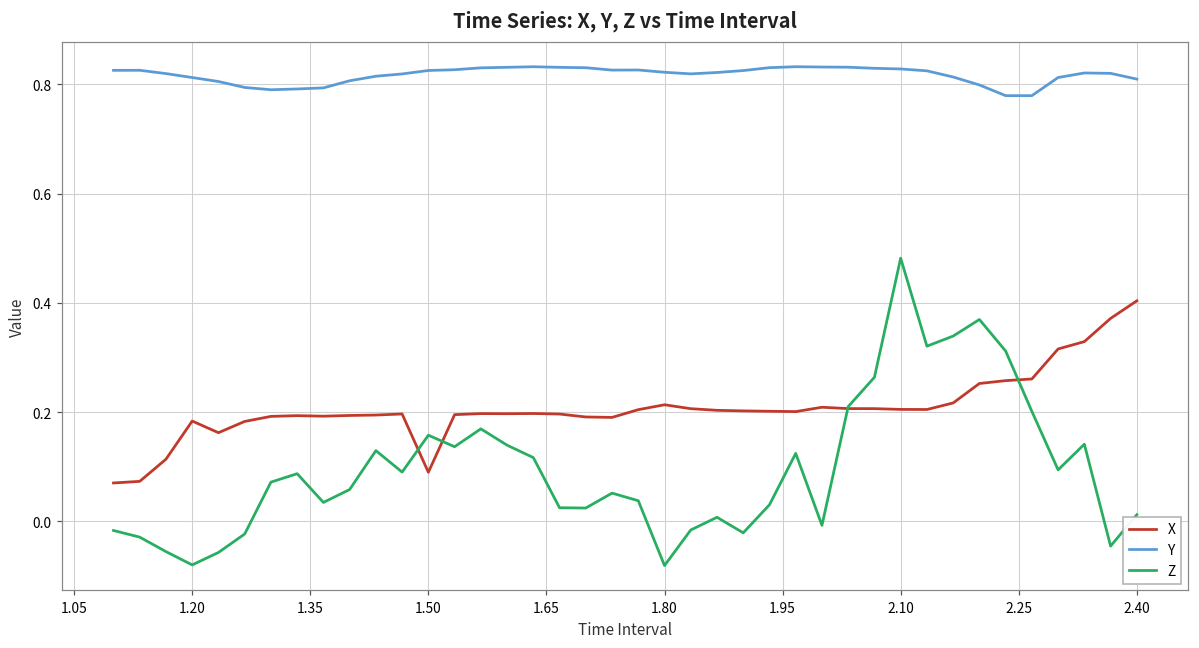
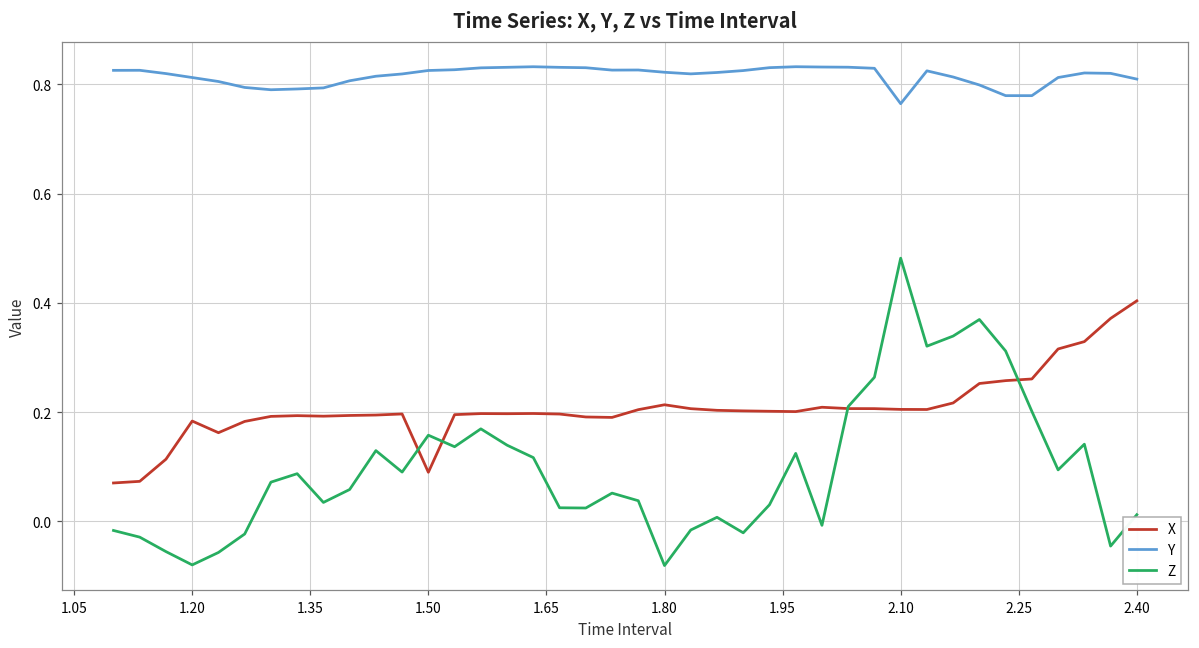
  {
    "X": {
      "1.20": 0.18,
      "1.50": 0.09,
      "1.80": 0.21,
      "2.10": 0.20,
      "2.40": 0.40
    },
    "Y": {
      "1.20": 0.81,
      "1.50": 0.83,
      "1.80": 0.82,
-     "2.10": 0.83,
+     "2.10": 0.76,
      "2.40": 0.81
    },
    "Z": {
      "1.20": -0.08,
      "1.50": 0.16,
      "1.80": -0.08,
      "2.10": 0.48,
      "2.40": 0.01
    }
  }
